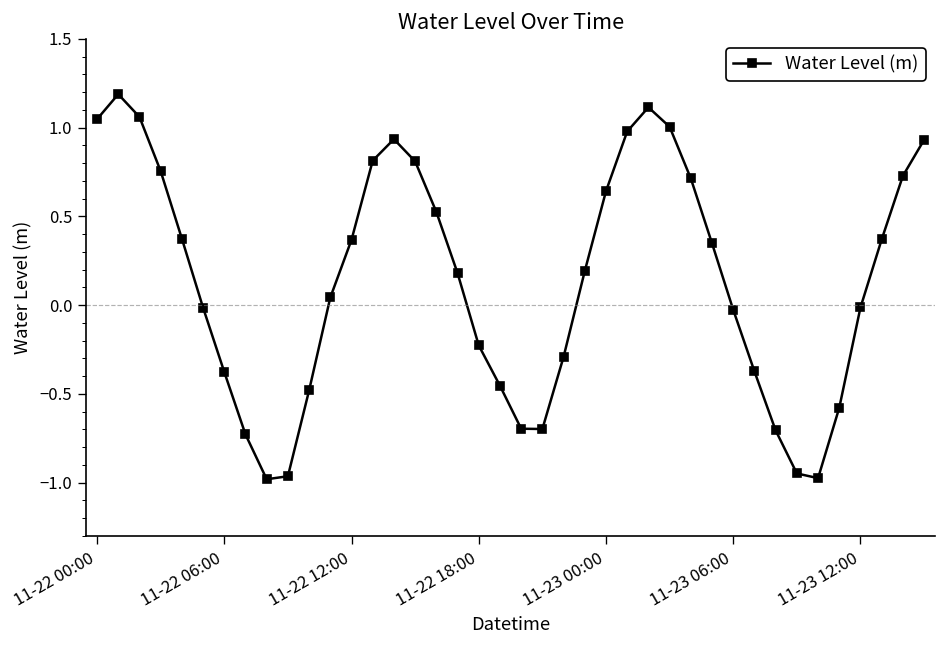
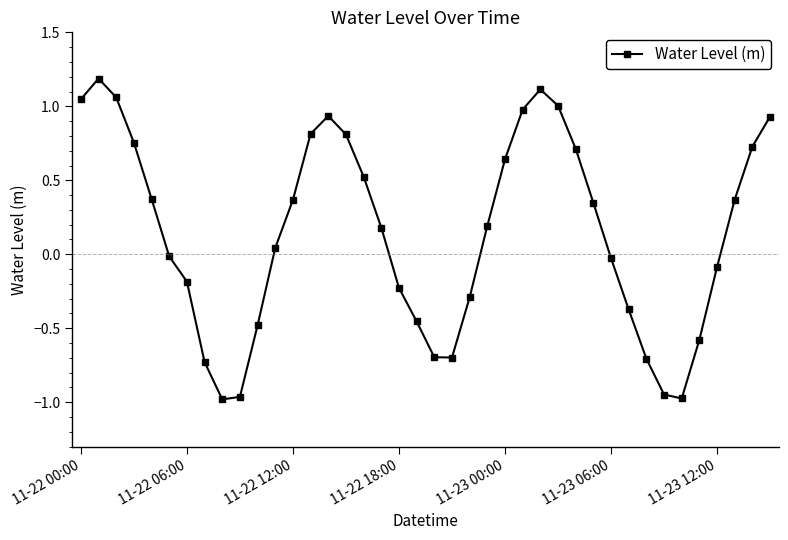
  {
    "11-22 00:00": 1.05,
-   "11-22 06:00": -0.38,
+   "11-22 06:00": -0.18,
    "11-22 12:00": 0.37,
    "11-22 18:00": -0.23,
    "11-23 00:00": 0.64,
    "11-23 06:00": -0.03,
-   "11-23 12:00": -0.01
+   "11-23 12:00": -0.09
  }
